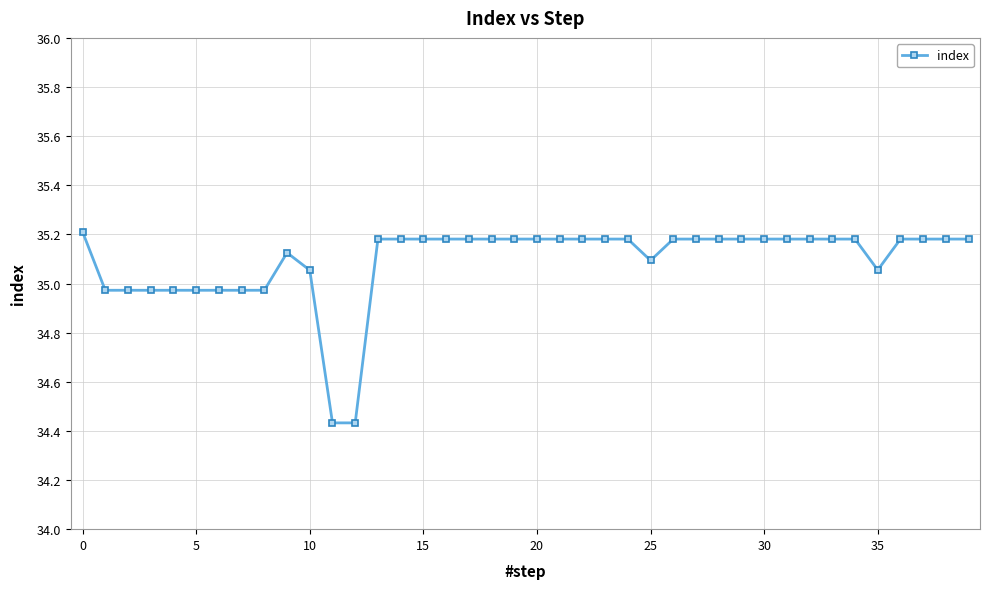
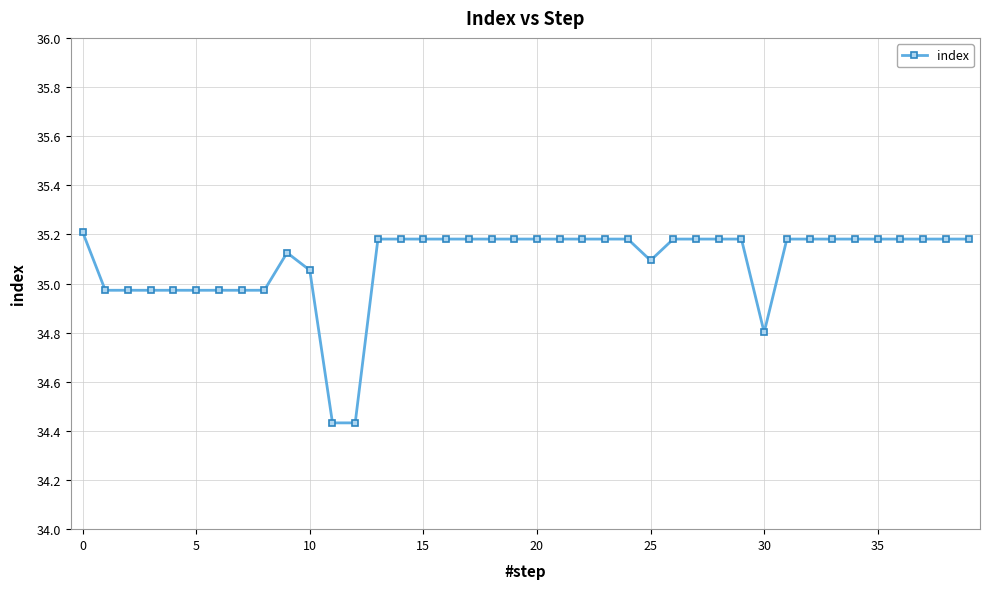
  {
    "0": 35.21,
    "5": 34.97,
    "10": 35.05,
    "15": 35.18,
    "20": 35.18,
    "25": 35.09,
-   "30": 35.18,
-   "35": 35.06
+   "30": 34.80,
+   "35": 35.18
  }
